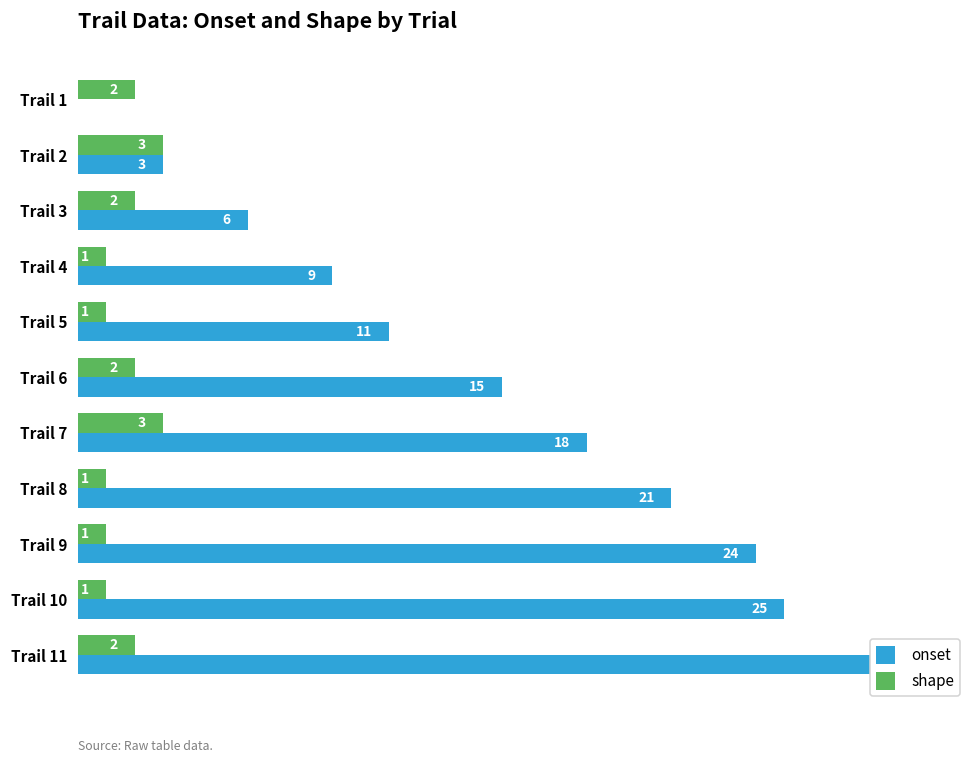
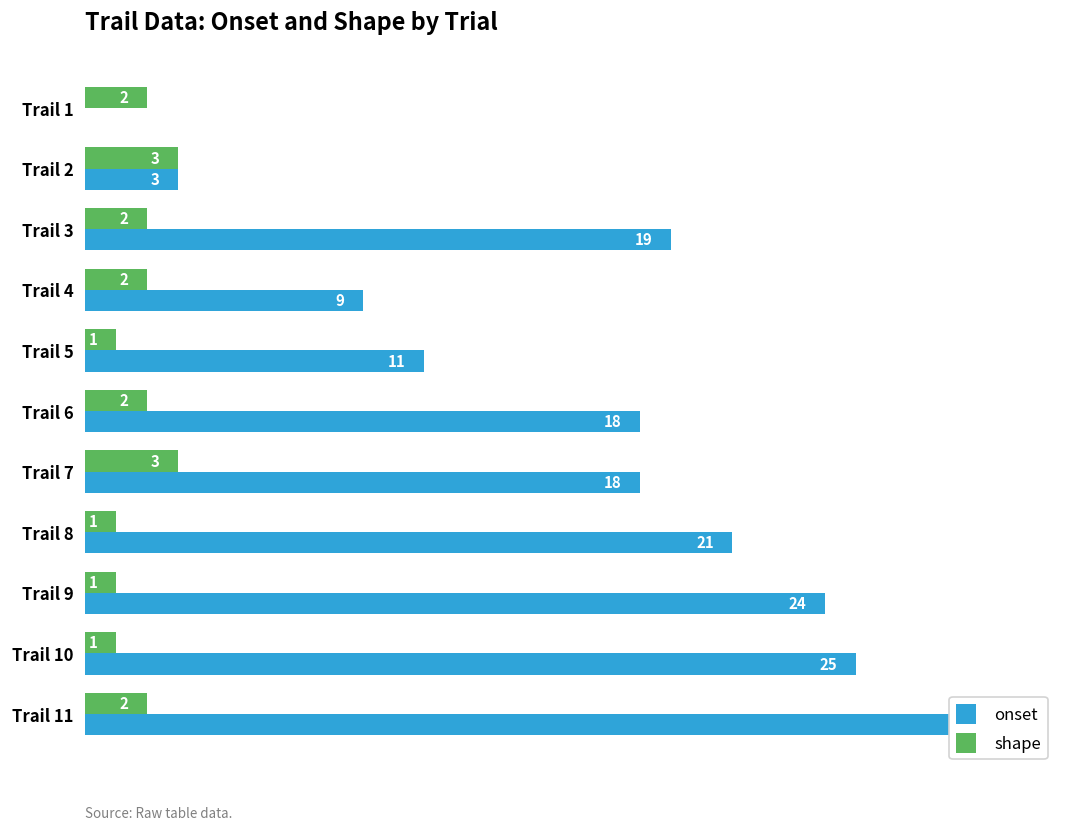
  {
    "onset": {
      "Trail 2": 3,
-     "Trail 3": 6,
+     "Trail 3": 19,
      "Trail 4": 9,
      "Trail 5": 11,
-     "Trail 6": 15,
+     "Trail 6": 18,
      "Trail 7": 18,
      "Trail 8": 21,
      "Trail 9": 24,
      "Trail 10": 25
    },
    "shape": {
      "Trail 1": 2,
      "Trail 2": 3,
      "Trail 3": 2,
-     "Trail 4": 1,
+     "Trail 4": 2,
      "Trail 5": 1,
      "Trail 6": 2,
      "Trail 7": 3,
      "Trail 8": 1,
      "Trail 9": 1,
      "Trail 10": 1,
      "Trail 11": 2
    }
  }
